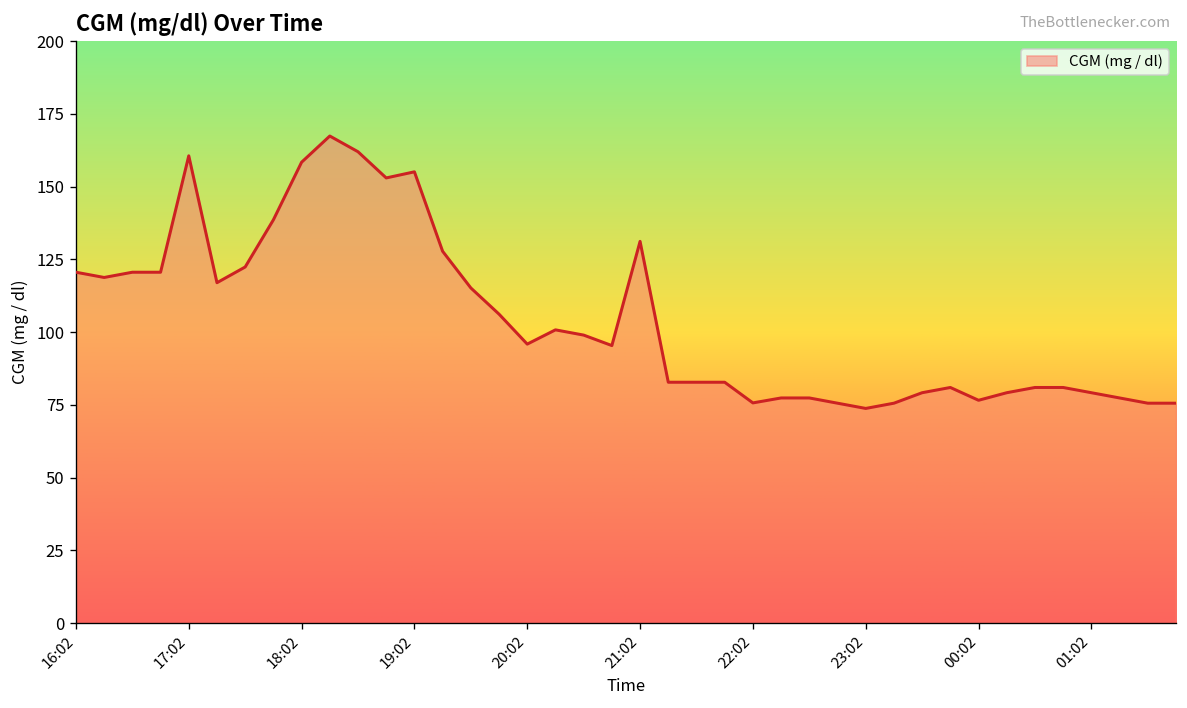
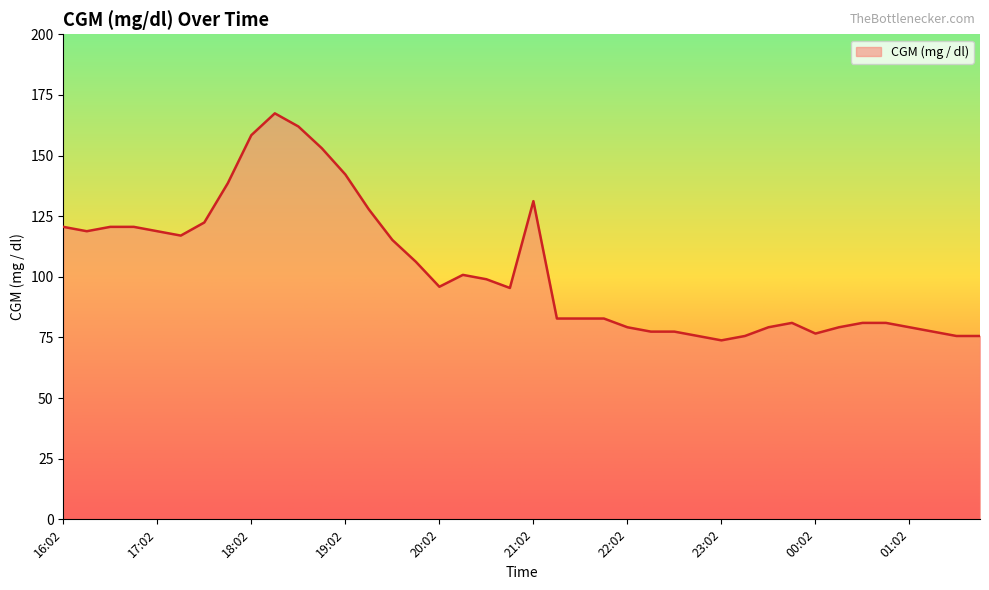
  {
    "16:02": 121,
-   "17:02": 161,
+   "17:02": 119,
    "18:02": 158,
-   "19:02": 155,
+   "19:02": 142,
    "20:02": 96,
    "21:02": 131,
-   "22:02": 76,
+   "22:02": 79,
    "23:02": 74,
    "00:02": 77,
    "01:02": 79
  }
